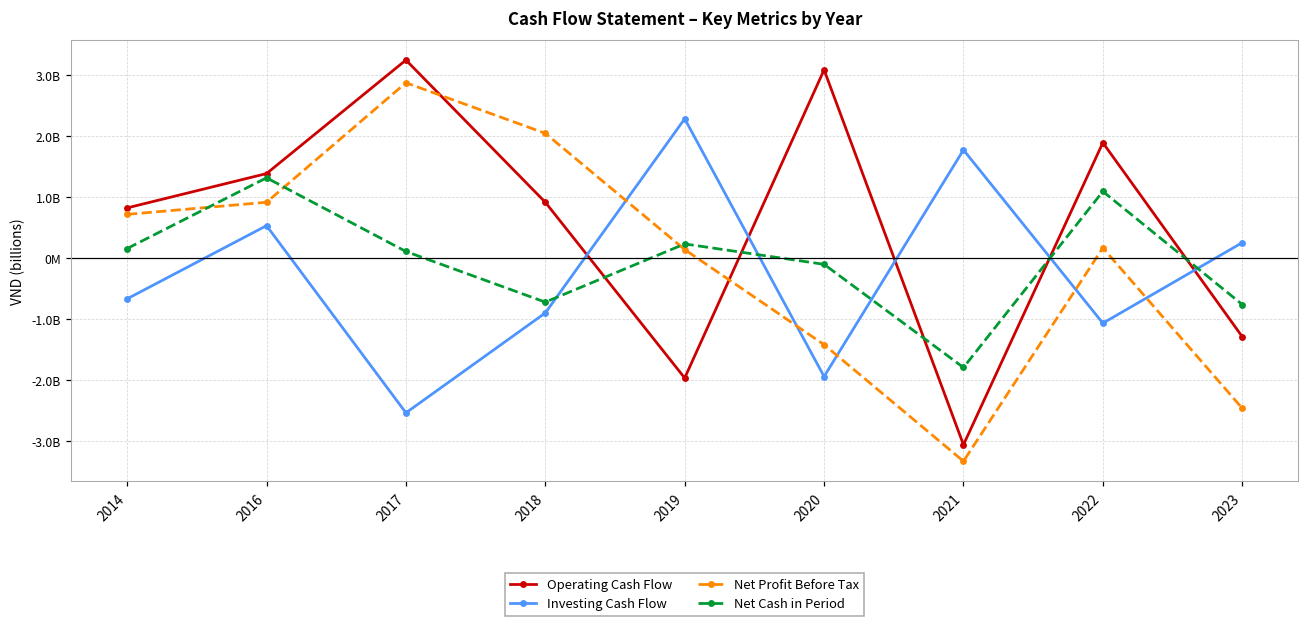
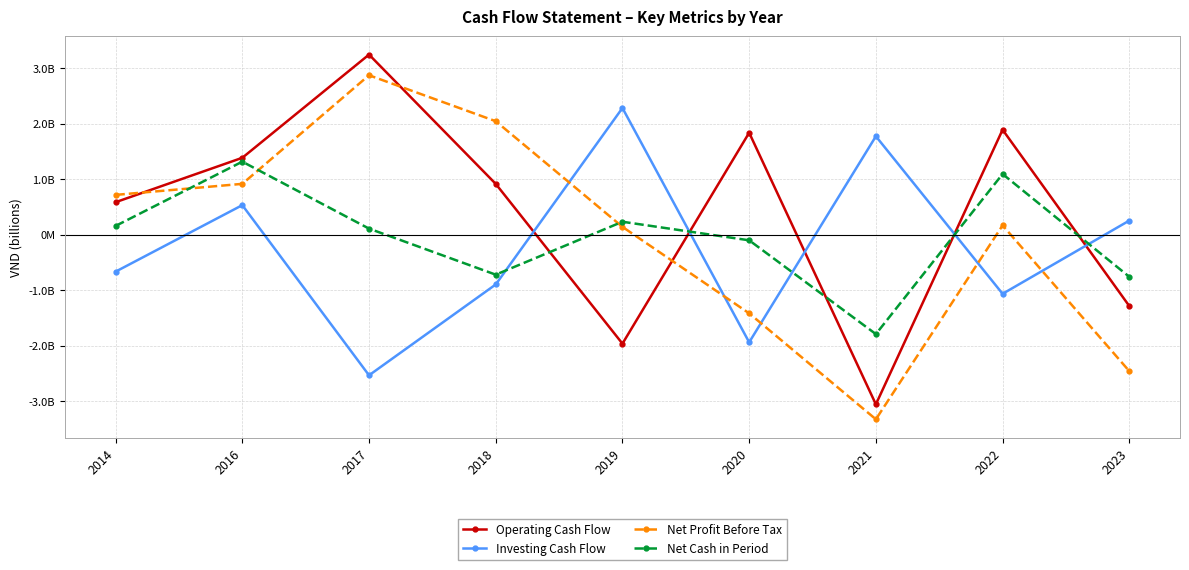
  {
    "Operating Cash Flow": {
-     "2014": 800000000,
+     "2014": 600000000,
      "2016": 1400000000,
      "2017": 3200000000,
      "2018": 900000000,
      "2019": -2000000000,
-     "2020": 3100000000,
+     "2020": 1800000000,
      "2021": -3100000000,
      "2022": 1900000000,
      "2023": -1300000000
    },
    "Investing Cash Flow": {
      "2014": -700000000,
      "2016": 500000000,
      "2017": -2500000000,
      "2018": -900000000,
      "2019": 2300000000,
      "2020": -1900000000,
      "2021": 1800000000,
      "2022": -1100000000,
      "2023": 300000000
    },
    "Net Profit Before Tax": {
      "2014": 700000000,
      "2016": 900000000,
      "2017": 2900000000,
      "2018": 2000000000,
      "2019": 100000000,
      "2020": -1400000000,
      "2021": -3300000000,
      "2022": 200000000,
      "2023": -2500000000
    },
    "Net Cash in Period": {
      "2014": 200000000,
      "2016": 1300000000,
      "2017": 100000000,
      "2018": -700000000,
      "2019": 200000000,
      "2020": -100000000,
      "2021": -1800000000,
      "2022": 1100000000,
      "2023": -800000000
    }
  }
